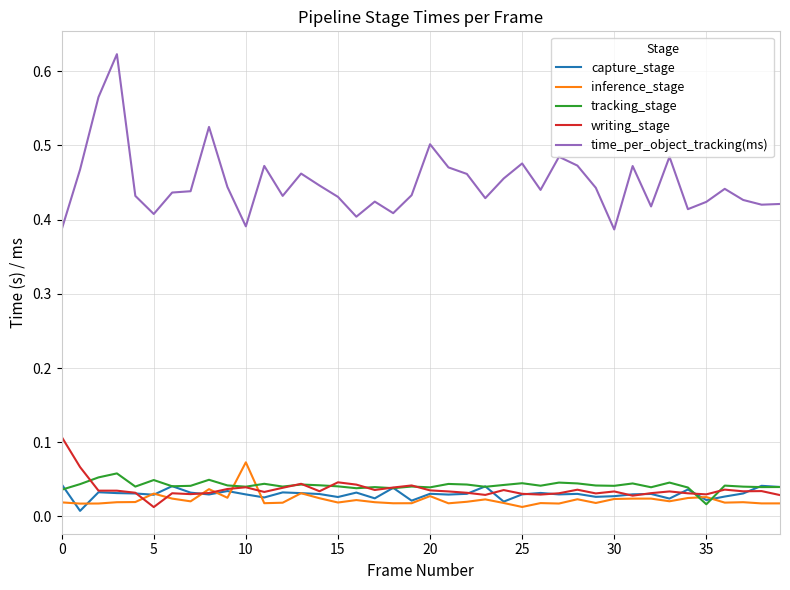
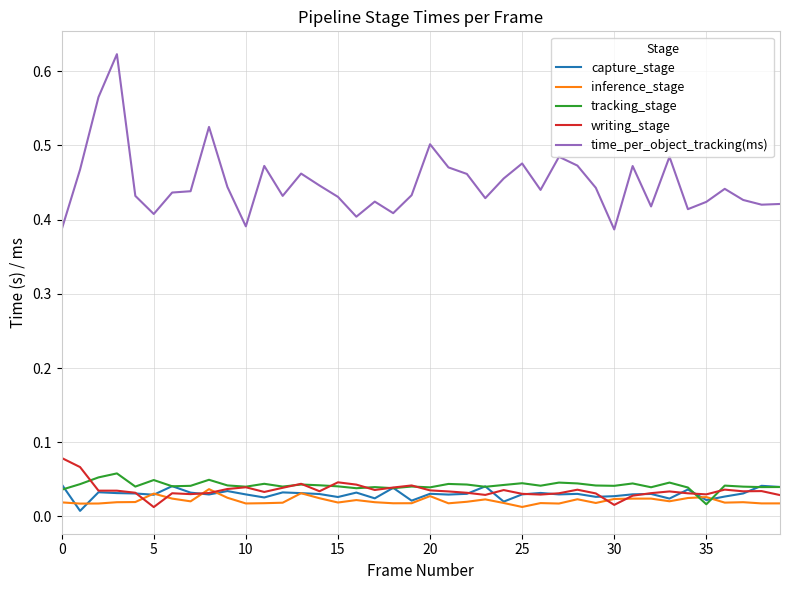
  {
    "capture_stage": {
      "0": 0.04,
      "10": 0.03,
      "15": 0.03,
      "30": 0.03,
      "35": 0.02
    },
    "inference_stage": {
      "0": 0.02,
-     "10": 0.07,
+     "10": 0.02,
      "15": 0.02,
      "25": 0.01,
      "30": 0.02,
      "35": 0.03
    },
    "tracking_stage": {
      "0": 0.04,
      "5": 0.05,
      "15": 0.04,
      "20": 0.04,
      "25": 0.04,
      "30": 0.04,
      "35": 0.02
    },
    "writing_stage": {
-     "0": 0.11,
+     "0": 0.08,
      "5": 0.01,
      "15": 0.05,
      "20": 0.04,
-     "30": 0.03,
+     "30": 0.02,
      "35": 0.03
    },
    "time_per_object_tracking(ms)": {
      "0": 0.39,
      "5": 0.41,
      "10": 0.39,
      "15": 0.43,
      "20": 0.50,
      "25": 0.48,
      "30": 0.39,
      "35": 0.42
    }
  }
